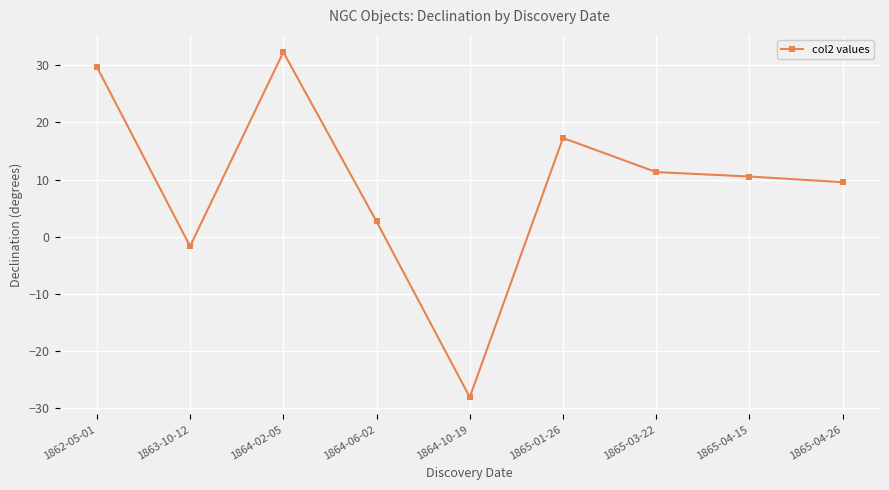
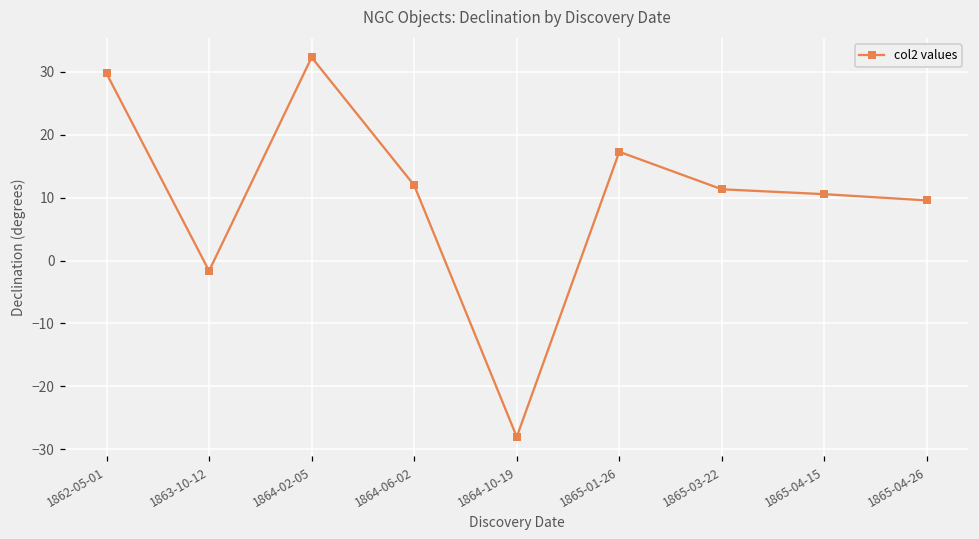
  {
    "1862-05-01": 30,
    "1863-10-12": -2,
    "1864-02-05": 32,
-   "1864-06-02": 3,
+   "1864-06-02": 12,
    "1864-10-19": -28,
    "1865-01-26": 17,
    "1865-03-22": 11,
    "1865-04-15": 11,
    "1865-04-26": 10
  }
